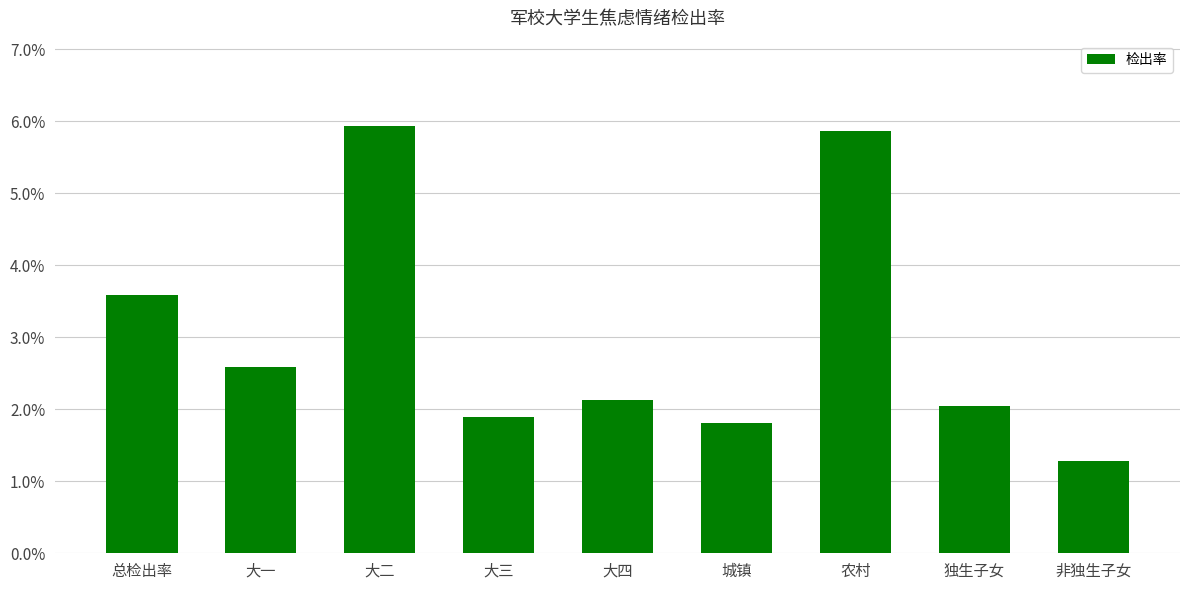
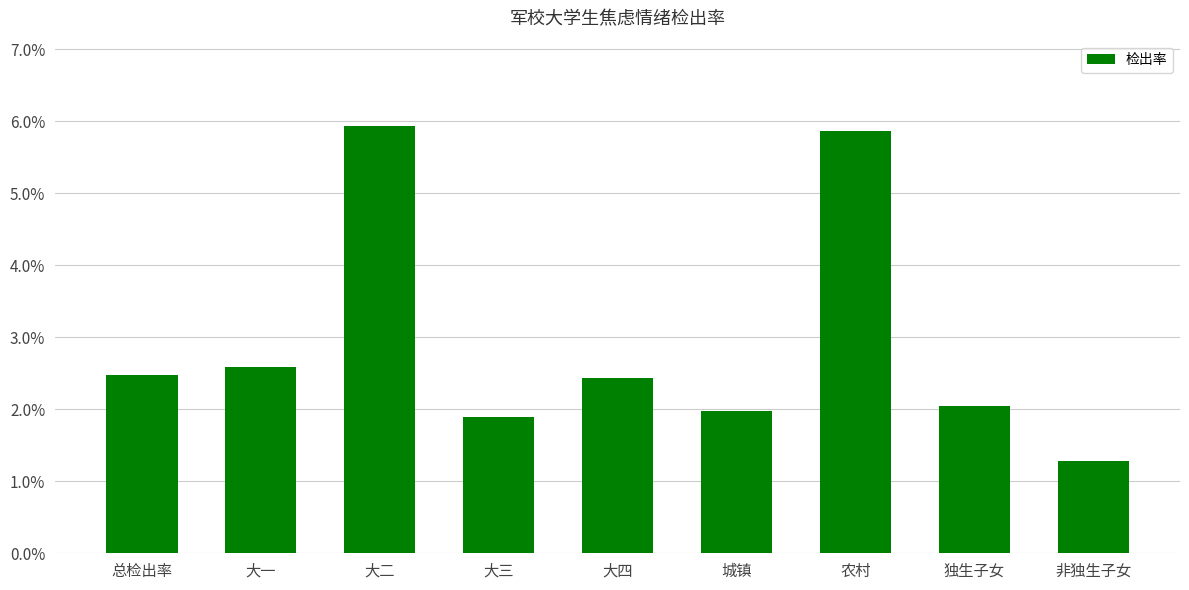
  {
-   "总检出率": "3.6%",
+   "总检出率": "2.5%",
    "大一": "2.6%",
    "大二": "5.9%",
    "大三": "1.9%",
-   "大四": "2.1%",
-   "城镇": "1.8%",
+   "大四": "2.4%",
+   "城镇": "2.0%",
    "农村": "5.9%",
    "独生子女": "2.1%",
    "非独生子女": "1.3%"
  }
